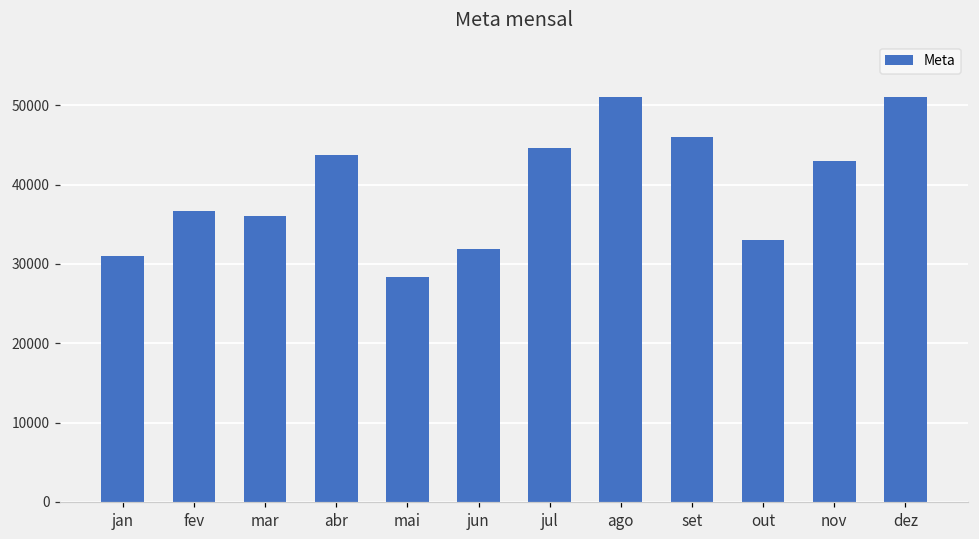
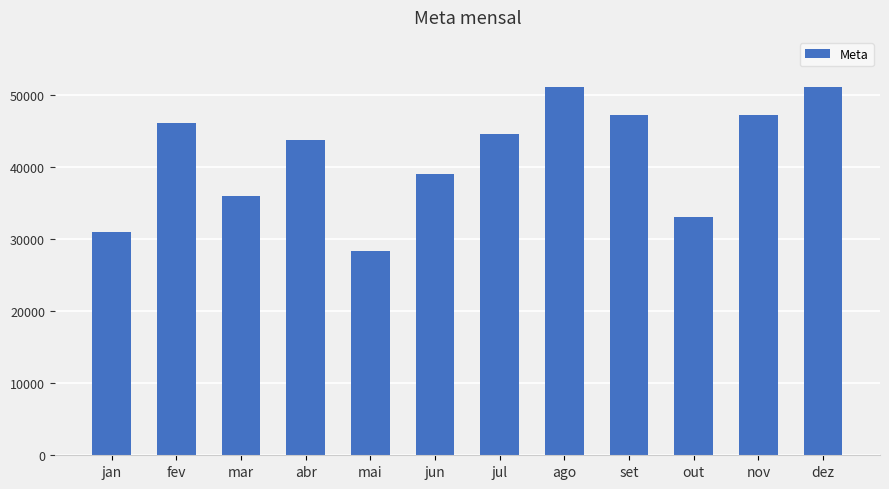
  {
    "jan": 31000,
-   "fev": 37000,
+   "fev": 46000,
    "mar": 36000,
    "abr": 44000,
    "mai": 28000,
-   "jun": 32000,
+   "jun": 39000,
    "jul": 45000,
    "ago": 51000,
-   "set": 46000,
+   "set": 47000,
    "out": 33000,
-   "nov": 43000,
+   "nov": 47000,
    "dez": 51000
  }
